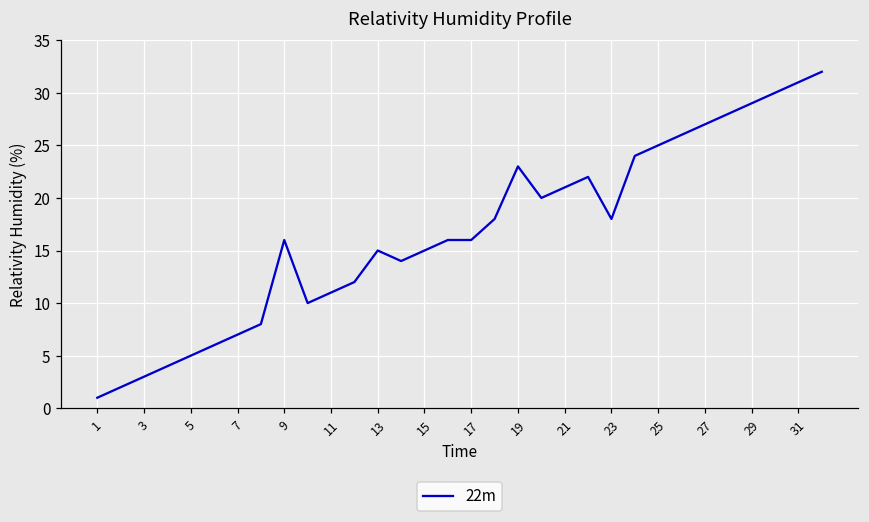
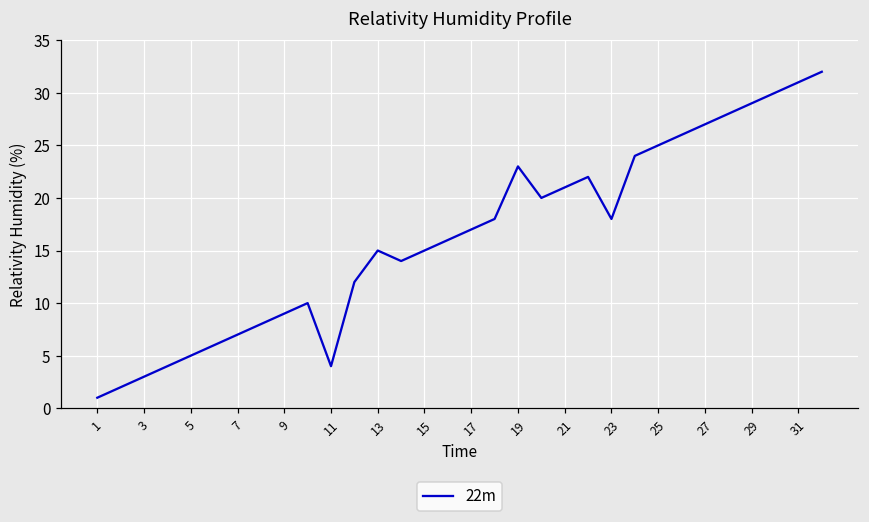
  {
    "1": 1,
    "3": 3,
    "5": 5,
    "7": 7,
-   "9": 16,
-   "11": 11,
+   "9": 9,
+   "11": 4,
    "13": 15,
    "15": 15,
-   "17": 16,
+   "17": 17,
    "19": 23,
    "21": 21,
    "23": 18,
    "25": 25,
    "27": 27,
    "29": 29,
    "31": 31
  }
